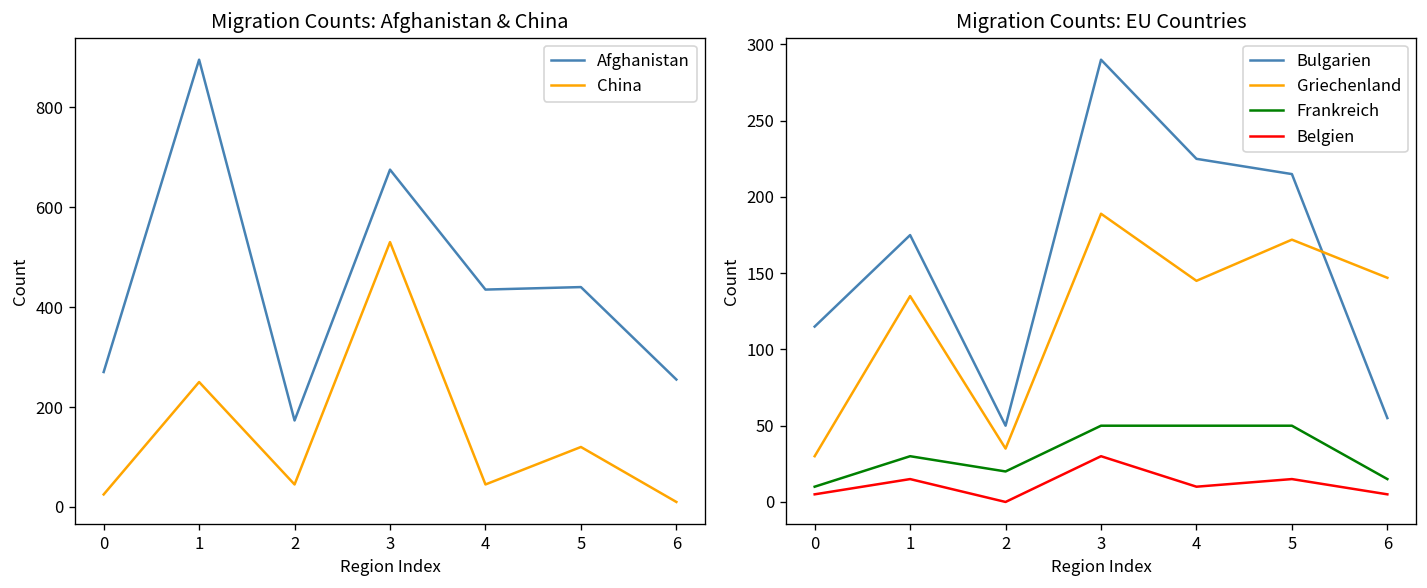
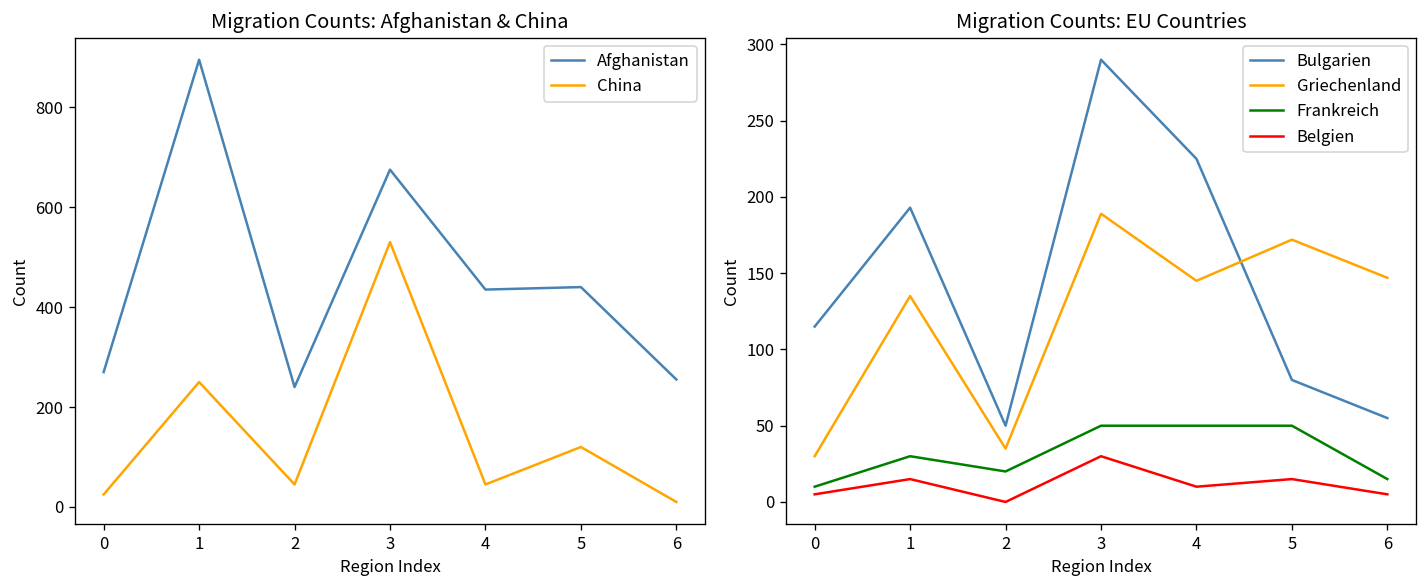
  {
    "Migration Counts: Afghanistan & China": {
      "Afghanistan": {
        "0": 270,
        "1": 900,
-       "2": 170,
+       "2": 240,
        "3": 680,
        "4": 440,
        "5": 440,
        "6": 260
      },
      "China": {
        "0": 30,
        "1": 250,
        "2": 50,
        "3": 530,
        "4": 50,
        "5": 120,
        "6": 10
      }
    },
    "Migration Counts: EU Countries": {
      "Bulgarien": {
        "0": 115,
-       "1": 175,
+       "1": 193,
        "2": 50,
        "3": 290,
        "4": 225,
-       "5": 215,
+       "5": 80,
        "6": 55
      },
      "Griechenland": {
        "0": 30,
        "1": 135,
        "2": 35,
        "3": 189,
        "4": 145,
        "5": 172,
        "6": 147
      },
      "Frankreich": {
        "0": 10,
        "1": 30,
        "2": 20,
        "3": 50,
        "4": 50,
        "5": 50,
        "6": 15
      },
      "Belgien": {
        "0": 5,
        "1": 15,
        "2": 0,
        "3": 30,
        "4": 10,
        "5": 15,
        "6": 5
      }
    }
  }
